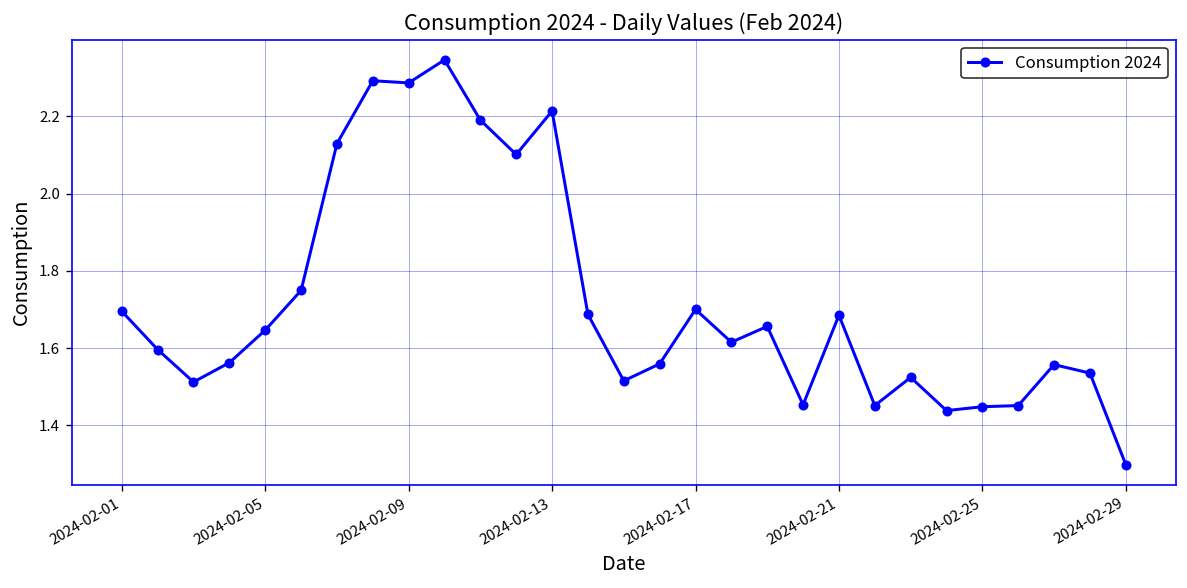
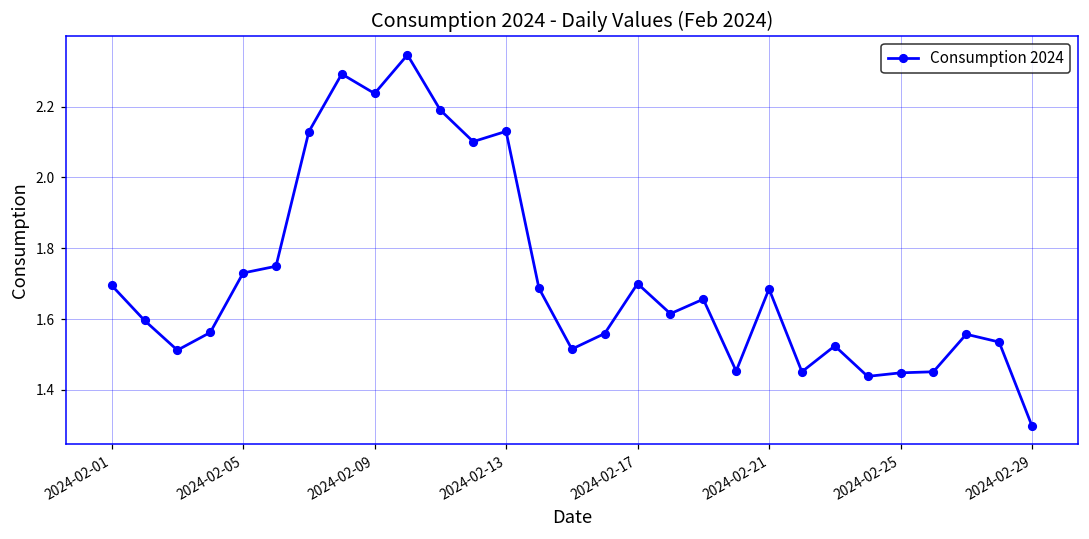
  {
    "2024-02-01": 1.70,
-   "2024-02-05": 1.65,
-   "2024-02-09": 2.29,
-   "2024-02-13": 2.21,
+   "2024-02-05": 1.73,
+   "2024-02-09": 2.24,
+   "2024-02-13": 2.13,
    "2024-02-17": 1.70,
    "2024-02-21": 1.69,
    "2024-02-25": 1.45,
    "2024-02-29": 1.30
  }
